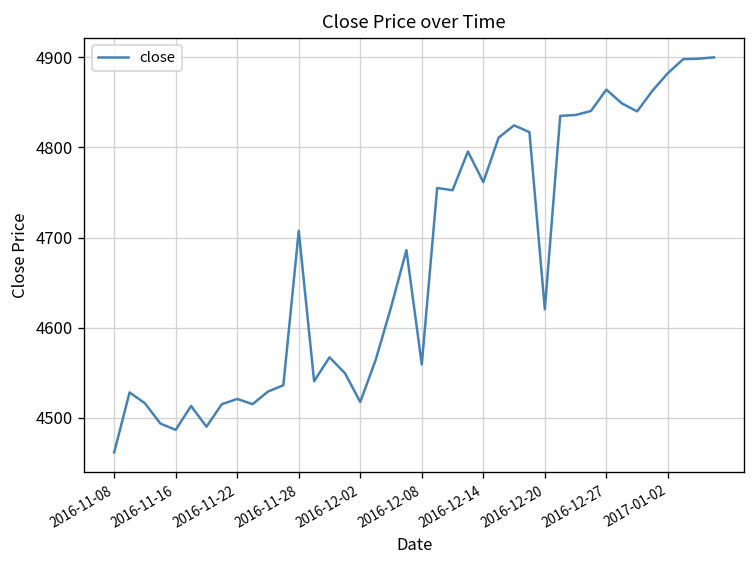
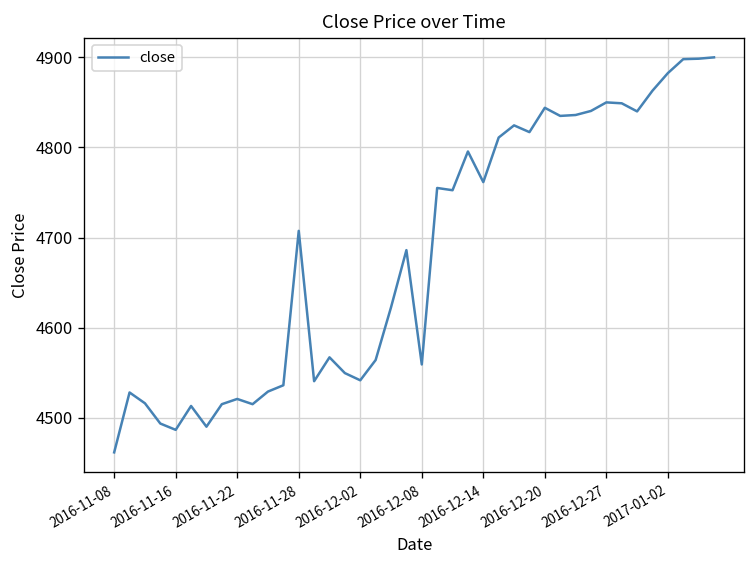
  {
    "2016-11-08": 4460,
    "2016-11-16": 4490,
    "2016-11-22": 4520,
    "2016-11-28": 4710,
-   "2016-12-02": 4520,
+   "2016-12-02": 4540,
    "2016-12-08": 4560,
    "2016-12-14": 4760,
-   "2016-12-20": 4620,
-   "2016-12-27": 4860,
+   "2016-12-20": 4840,
+   "2016-12-27": 4850,
    "2017-01-02": 4880
  }
